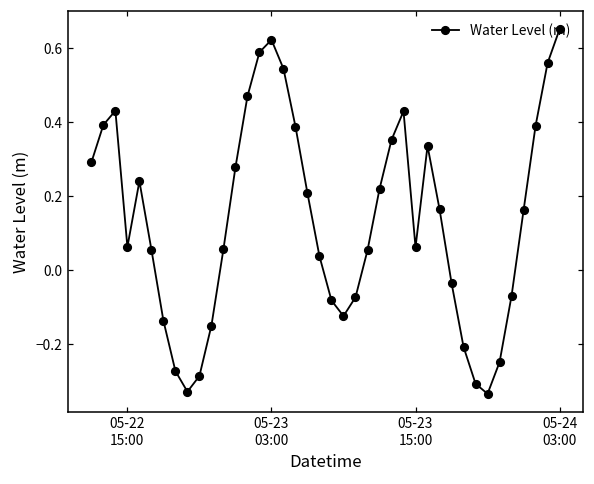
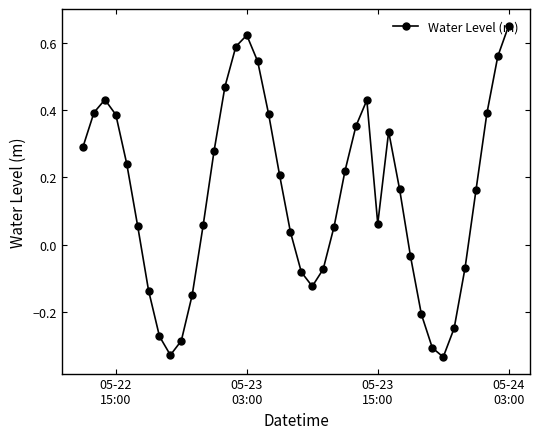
  {
-   "05-22 15:00": 0.06,
+   "05-22 15:00": 0.39,
    "05-23 03:00": 0.62,
    "05-23 15:00": 0.06,
    "05-24 03:00": 0.65
  }
